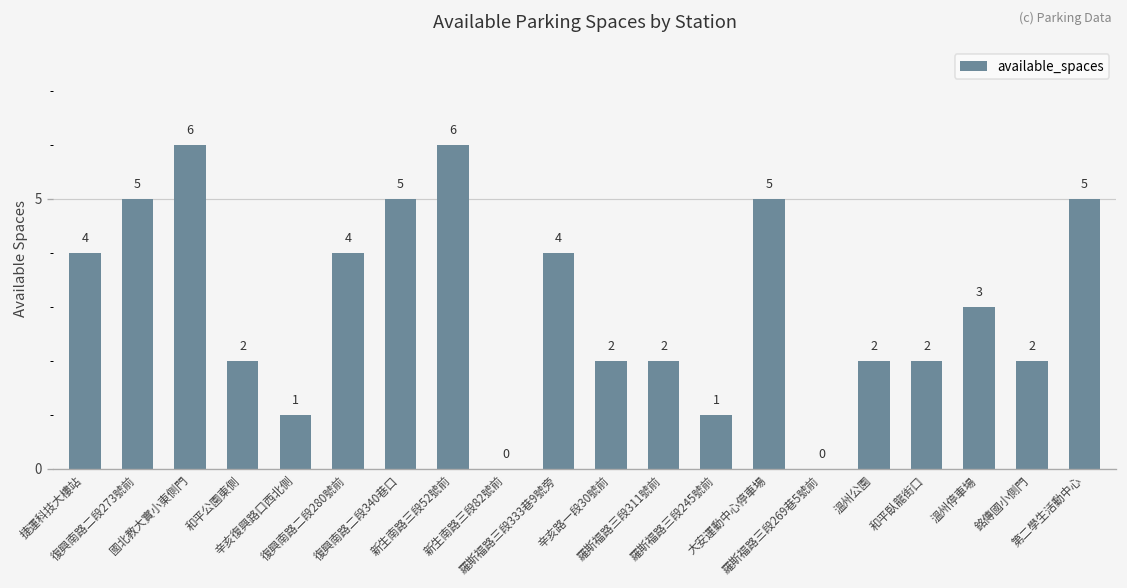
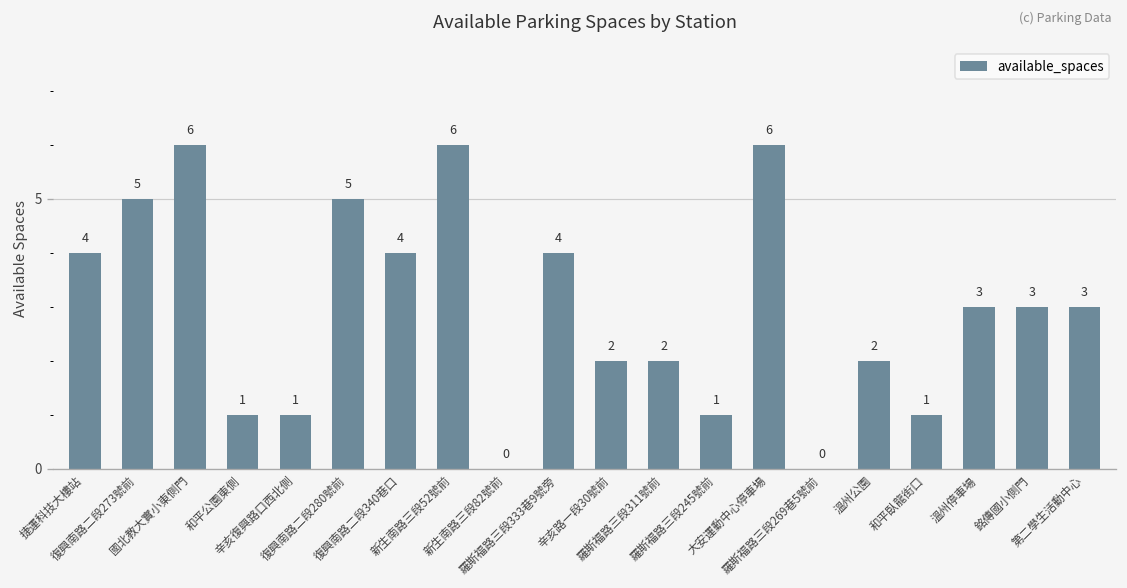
  {
    "捷運科技大樓站": 4,
    "復興南路二段273號前": 5,
    "國北教大實小東側門": 6,
-   "和平公園東側": 2,
+   "和平公園東側": 1,
    "辛亥復興路口西北側": 1,
-   "復興南路二段280號前": 4,
-   "復興南路二段340巷口": 5,
+   "復興南路二段280號前": 5,
+   "復興南路二段340巷口": 4,
    "新生南路三段52號前": 6,
    "新生南路三段82號前": 0,
    "羅斯福路三段333巷9號旁": 4,
    "辛亥路一段30號前": 2,
    "羅斯福路三段311號前": 2,
    "羅斯福路三段245號前": 1,
-   "大安運動中心停車場": 5,
+   "大安運動中心停車場": 6,
    "羅斯福路三段269巷5號前": 0,
    "溫州公園": 2,
-   "和平臥龍街口": 2,
+   "和平臥龍街口": 1,
    "溫州停車場": 3,
-   "銘傳國小側門": 2,
-   "第二學生活動中心": 5
+   "銘傳國小側門": 3,
+   "第二學生活動中心": 3
  }
